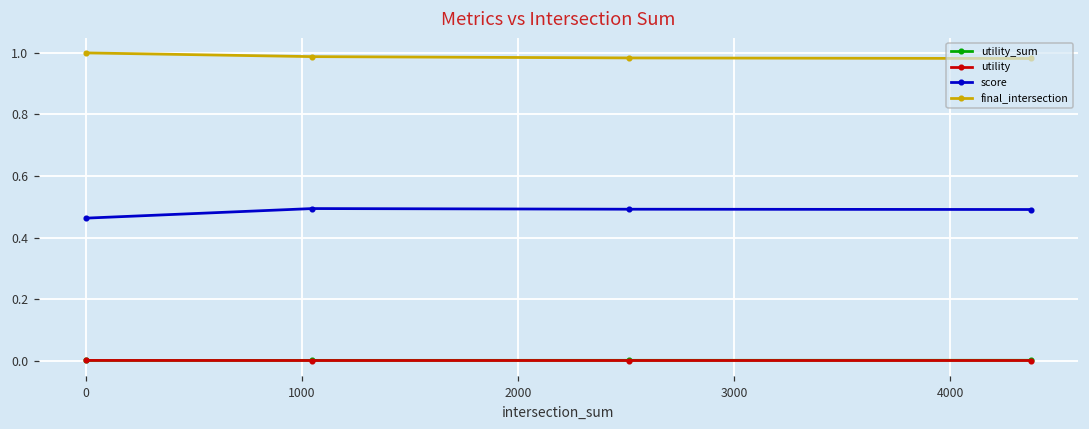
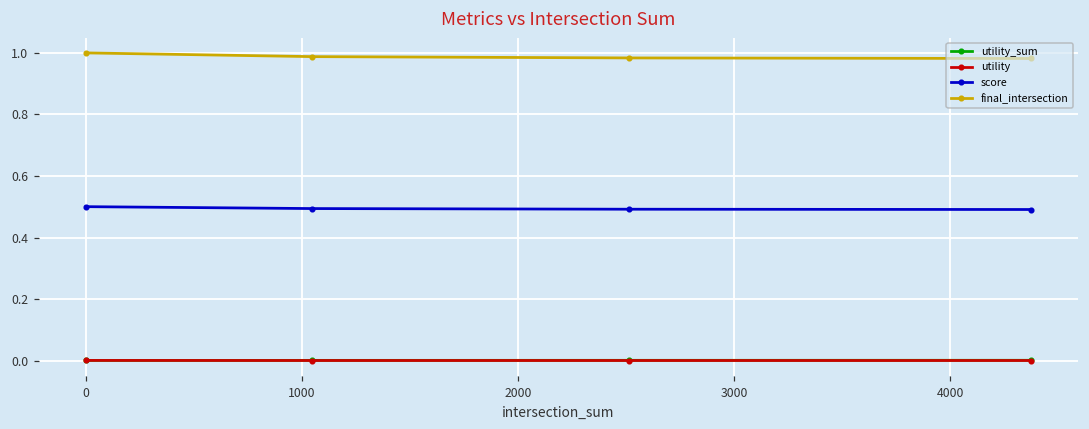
  {
    "utility": {
      "0": 0.00
    },
    "score": {
-     "0": 0.46
+     "0": 0.50
    },
    "final_intersection": {
      "0": 1.00
    }
  }
